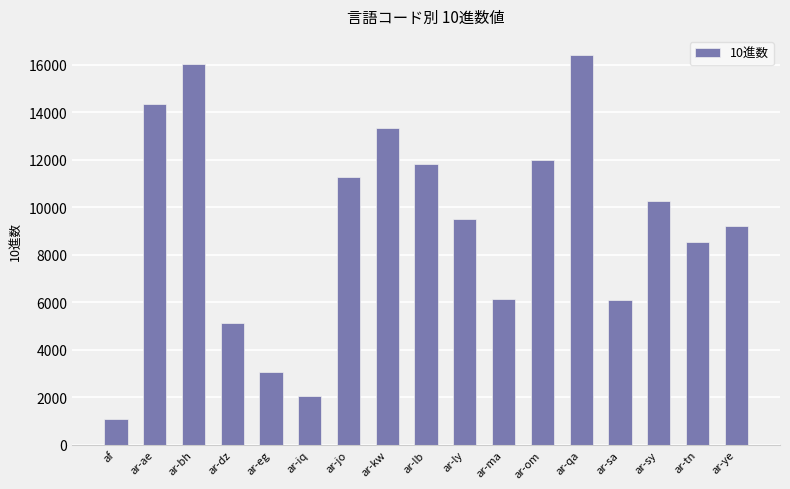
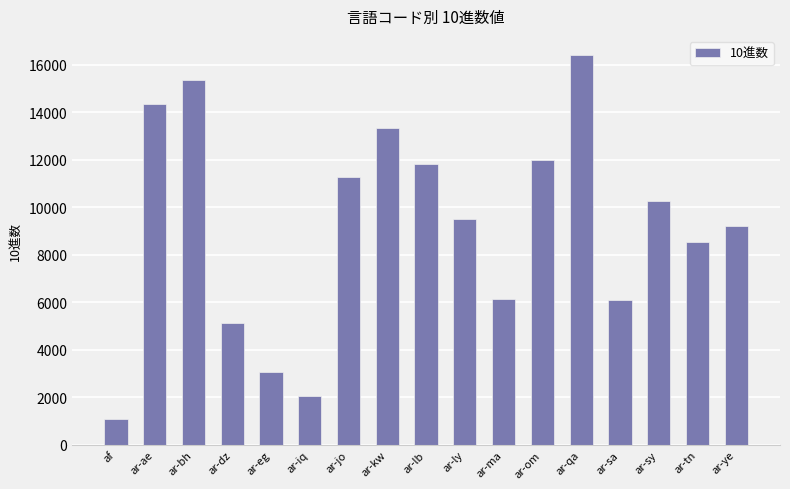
  {
    "af": 1100,
    "ar-ae": 14300,
-   "ar-bh": 16000,
+   "ar-bh": 15400,
    "ar-dz": 5100,
    "ar-eg": 3100,
    "ar-iq": 2000,
    "ar-jo": 11300,
    "ar-kw": 13300,
    "ar-lb": 11800,
    "ar-ly": 9500,
    "ar-ma": 6100,
    "ar-om": 12000,
    "ar-qa": 16400,
    "ar-sa": 6100,
    "ar-sy": 10200,
    "ar-tn": 8600,
    "ar-ye": 9200
  }
